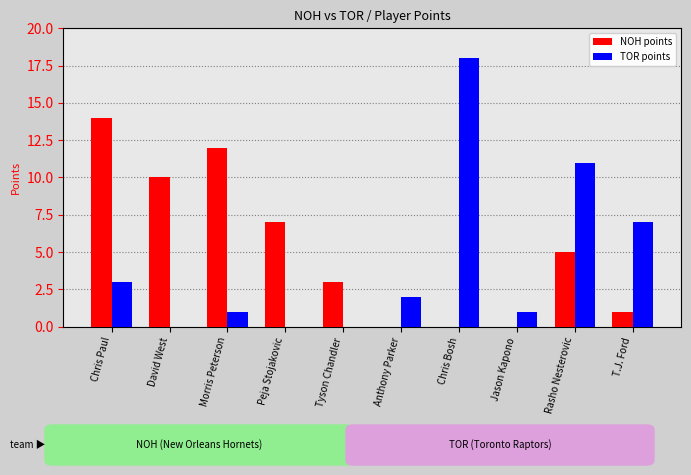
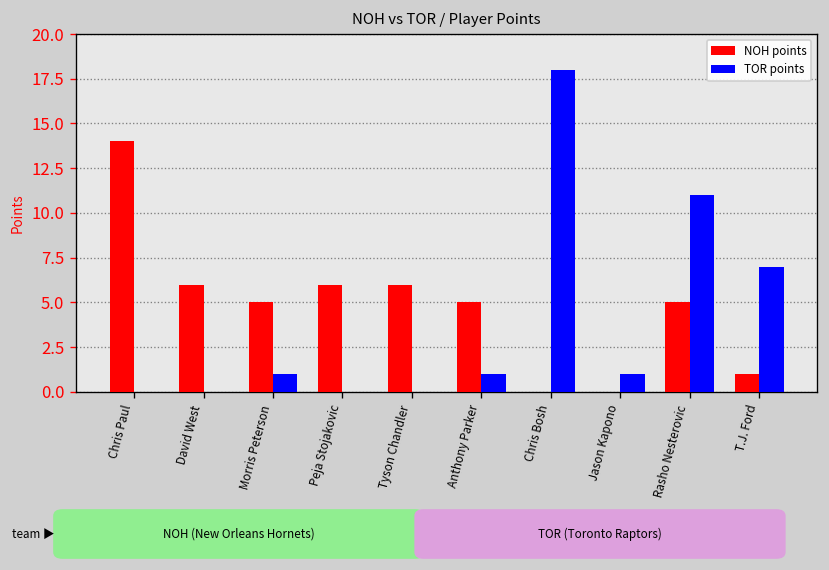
  {
    "NOH points": {
      "Chris Paul": 14,
-     "David West": 10,
-     "Morris Peterson": 12,
-     "Peja Stojakovic": 7,
-     "Tyson Chandler": 3,
-     "Anthony Parker": 0,
+     "David West": 6,
+     "Morris Peterson": 5,
+     "Peja Stojakovic": 6,
+     "Tyson Chandler": 6,
+     "Anthony Parker": 5,
      "Chris Bosh": 0,
      "Jason Kapono": 0,
      "Rasho Nesterovic": 5,
      "T.J. Ford": 1
    },
    "TOR points": {
-     "Chris Paul": 3,
+     "Chris Paul": 0,
      "David West": 0,
      "Morris Peterson": 1,
      "Peja Stojakovic": 0,
      "Tyson Chandler": 0,
-     "Anthony Parker": 2,
+     "Anthony Parker": 1,
      "Chris Bosh": 18,
      "Jason Kapono": 1,
      "Rasho Nesterovic": 11,
      "T.J. Ford": 7
    }
  }
